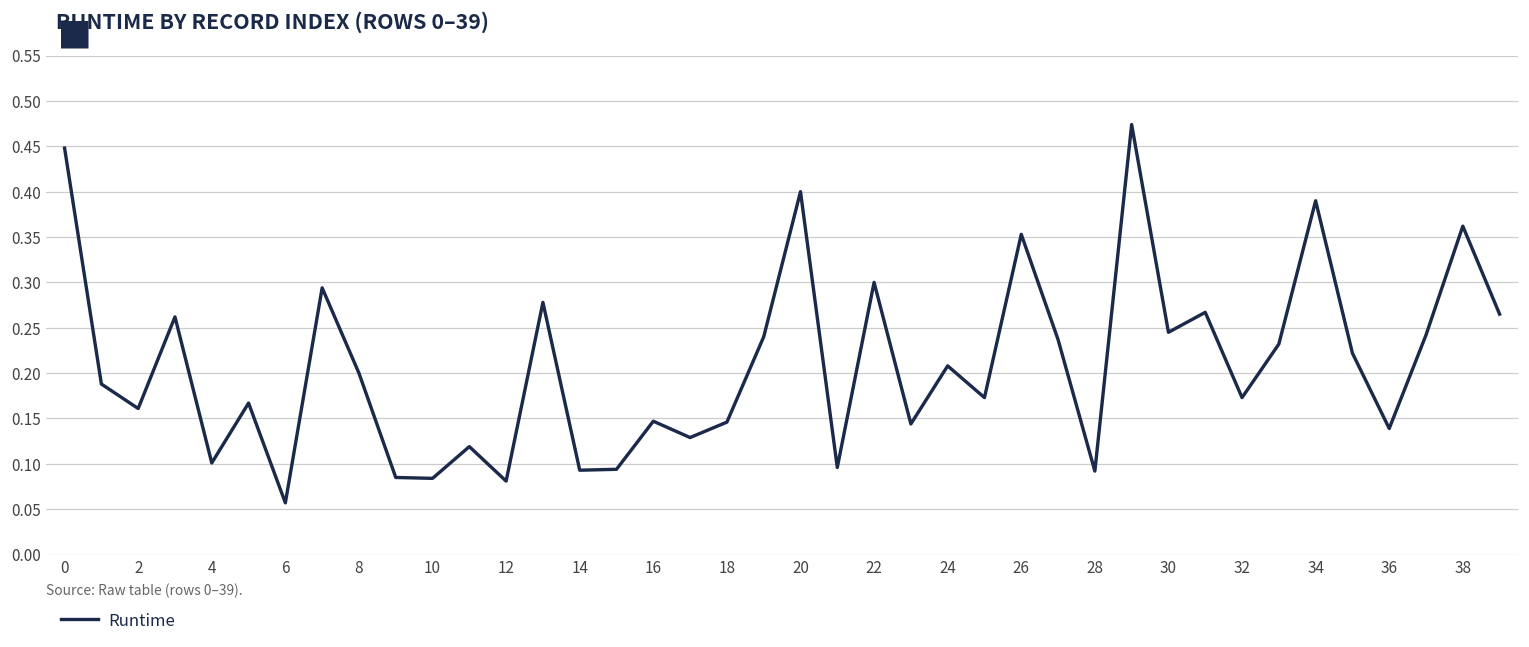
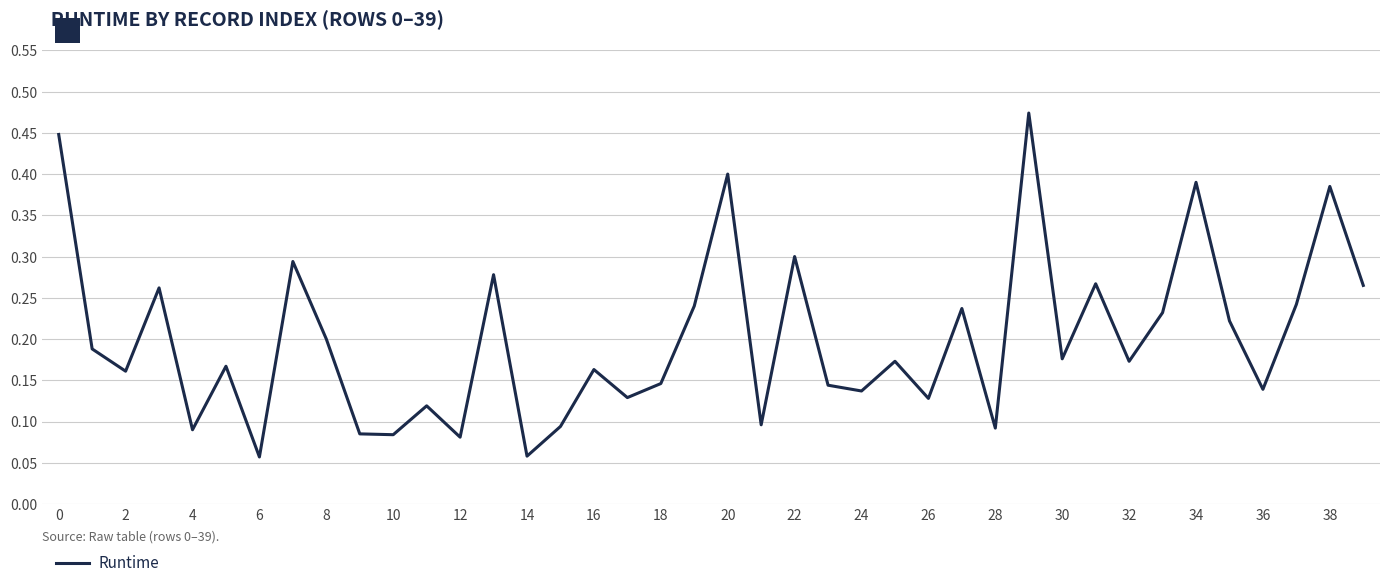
  {
    "0": 0.45,
    "2": 0.16,
-   "4": 0.10,
+   "4": 0.09,
    "6": 0.06,
    "8": 0.20,
    "10": 0.08,
    "12": 0.08,
-   "14": 0.09,
-   "16": 0.15,
+   "14": 0.06,
+   "16": 0.16,
    "18": 0.15,
    "20": 0.40,
    "22": 0.30,
-   "24": 0.21,
-   "26": 0.35,
+   "24": 0.14,
+   "26": 0.13,
    "28": 0.09,
-   "30": 0.25,
+   "30": 0.18,
    "32": 0.17,
    "34": 0.39,
    "36": 0.14,
-   "38": 0.36
+   "38": 0.39
  }
